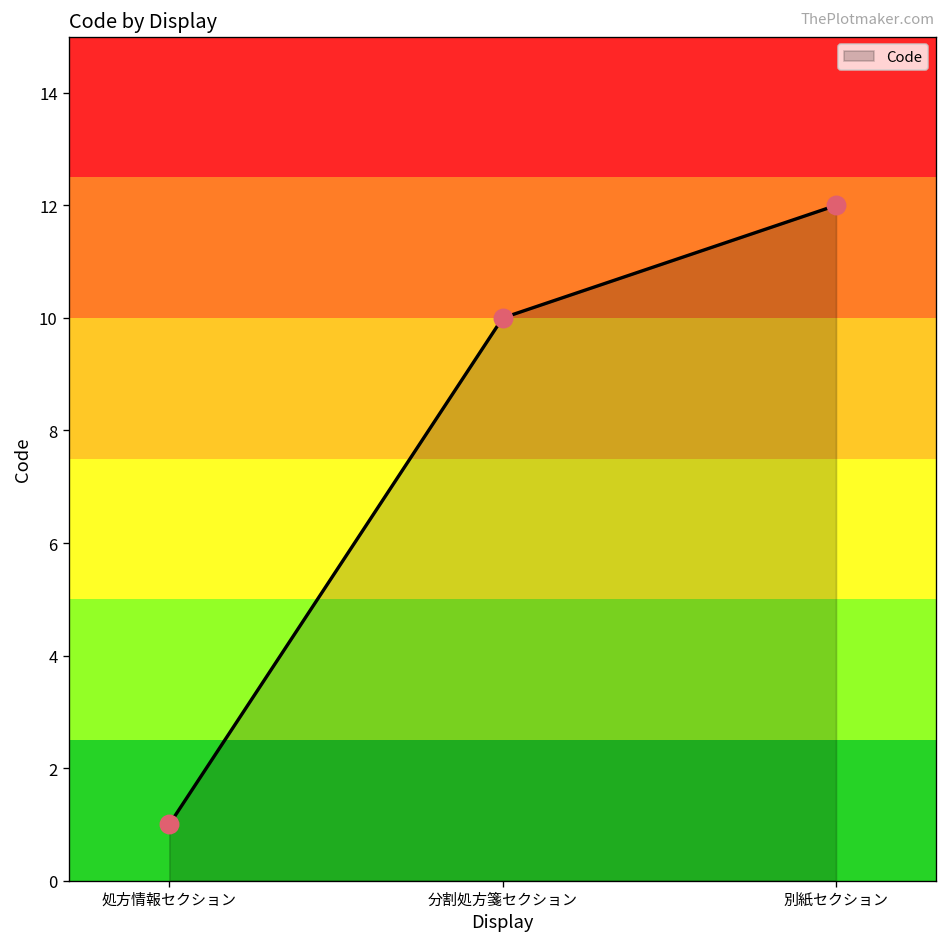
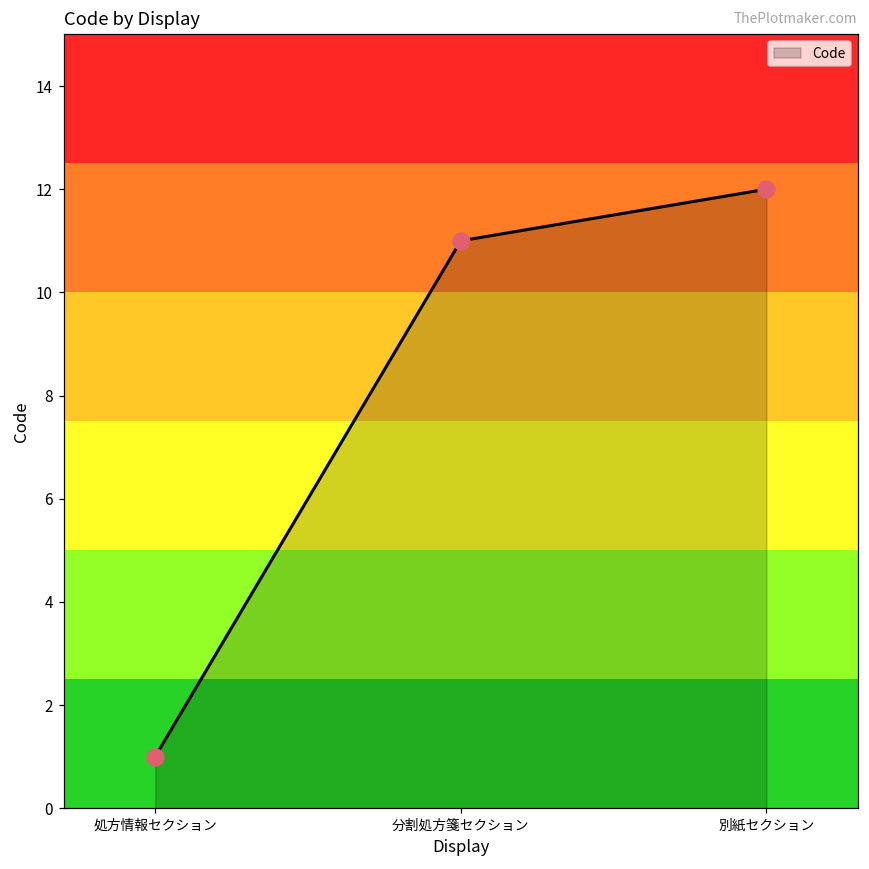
  {
    "処方情報セクション": 1,
-   "分割処方箋セクション": 10,
+   "分割処方箋セクション": 11,
    "別紙セクション": 12
  }
